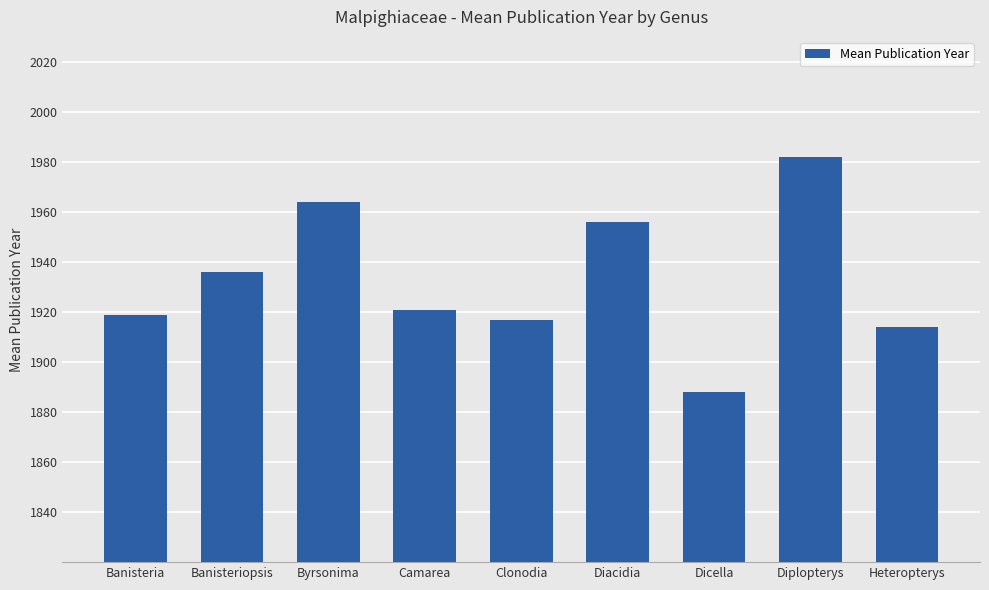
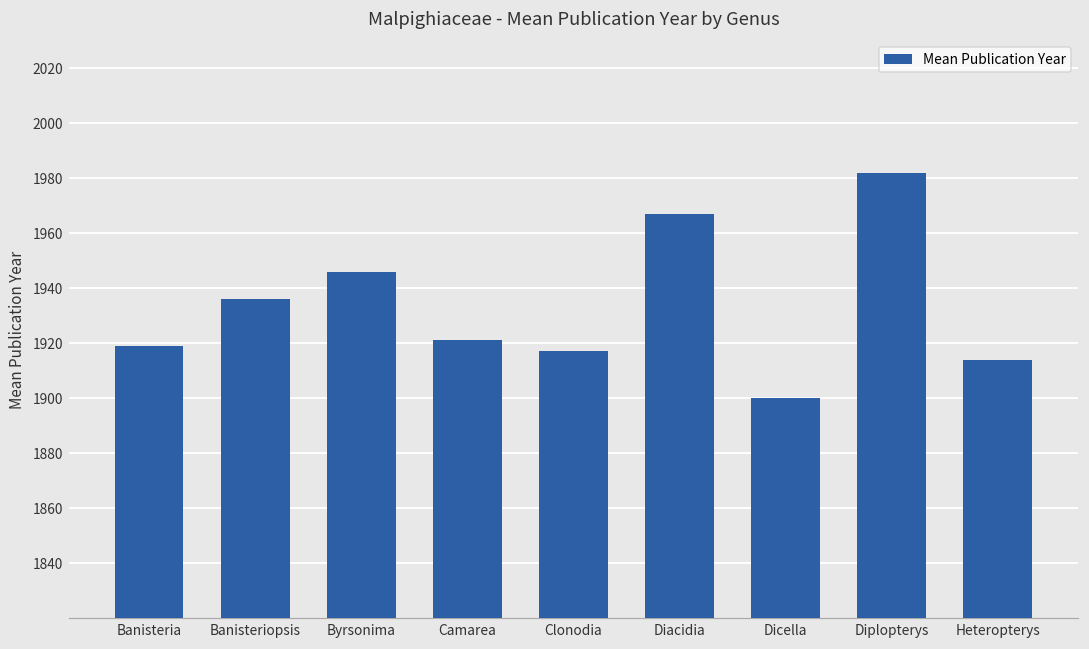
  {
    "Banisteria": 1919,
    "Banisteriopsis": 1936,
-   "Byrsonima": 1964,
+   "Byrsonima": 1946,
    "Camarea": 1921,
    "Clonodia": 1917,
-   "Diacidia": 1956,
-   "Dicella": 1888,
+   "Diacidia": 1967,
+   "Dicella": 1900,
    "Diplopterys": 1982,
    "Heteropterys": 1914
  }
